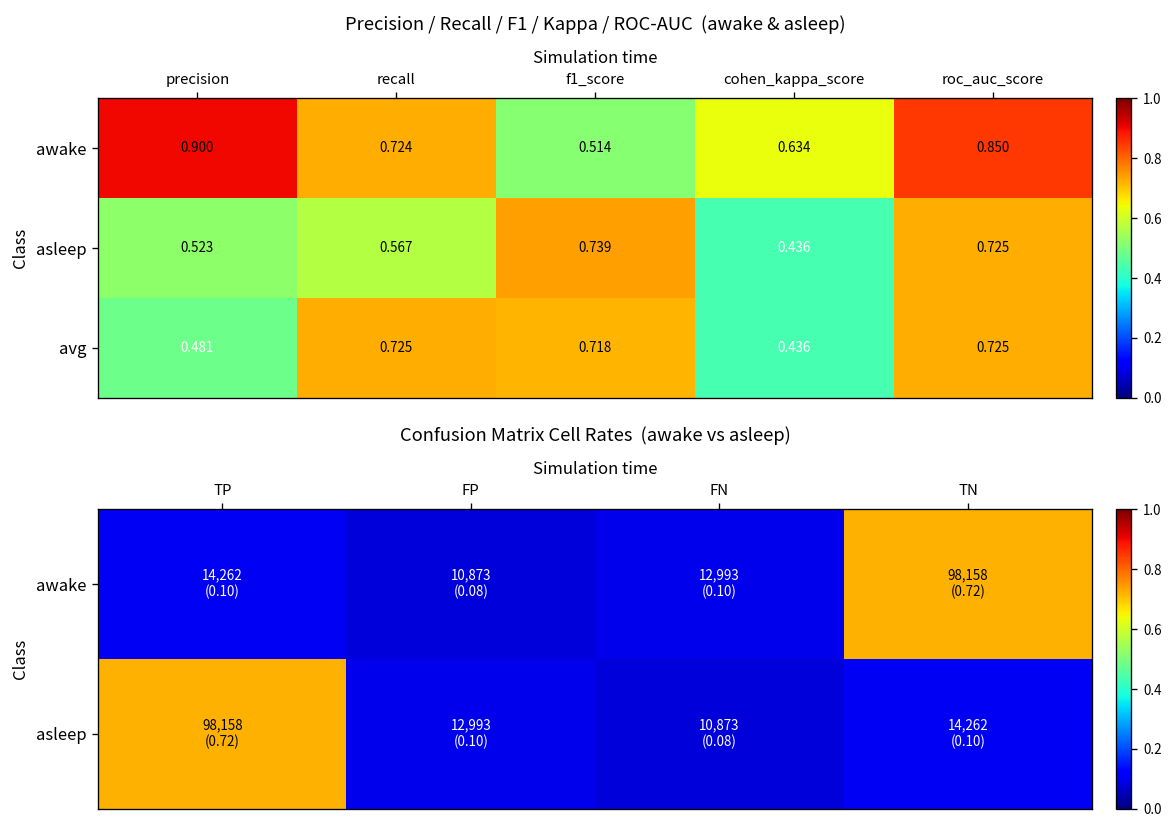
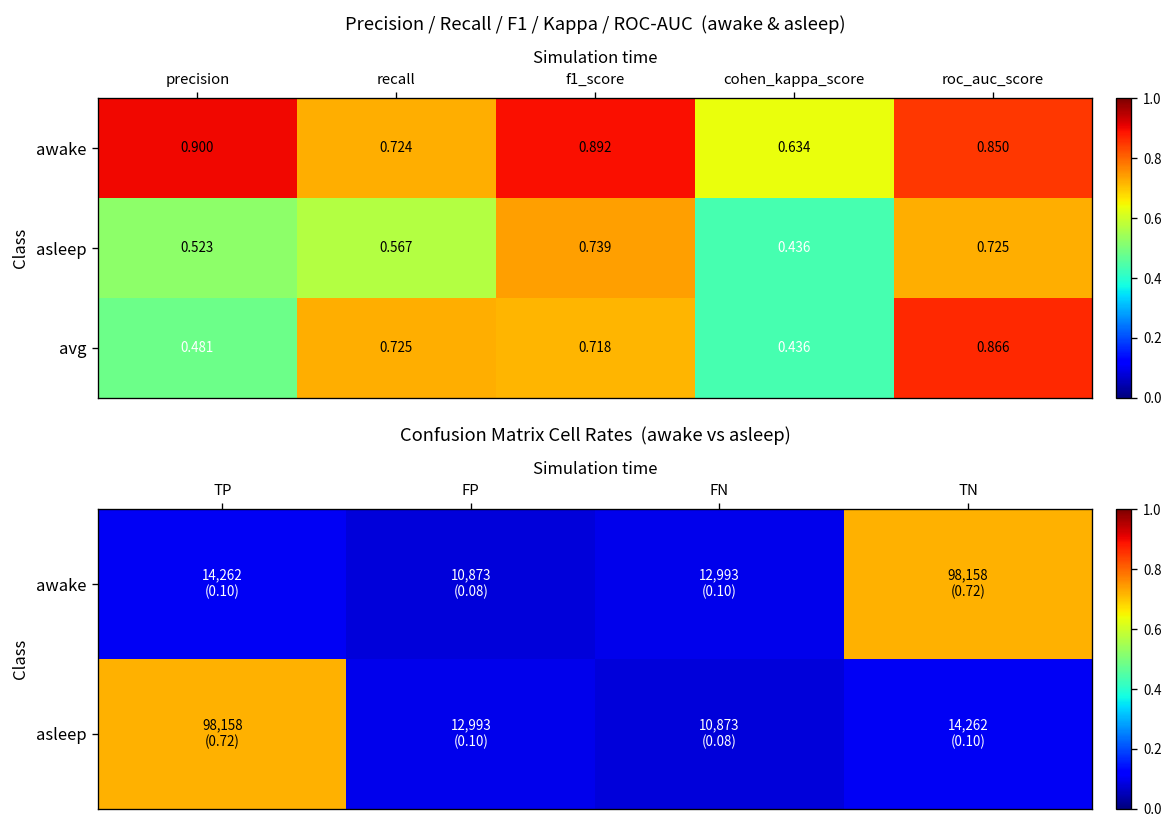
  {
    "Precision / Recall / F1 / Kappa / ROC-AUC (awake & asleep)": {
      "awake": {
        "precision": 0.900,
        "recall": 0.724,
-       "f1_score": 0.514,
+       "f1_score": 0.892,
        "cohen_kappa_score": 0.634,
        "roc_auc_score": 0.850
      },
      "asleep": {
        "precision": 0.523,
        "recall": 0.567,
        "f1_score": 0.739,
        "cohen_kappa_score": 0.436,
        "roc_auc_score": 0.725
      },
      "avg": {
        "precision": 0.481,
        "recall": 0.725,
        "f1_score": 0.718,
        "cohen_kappa_score": 0.436,
-       "roc_auc_score": 0.725
+       "roc_auc_score": 0.866
      }
    }
  }
